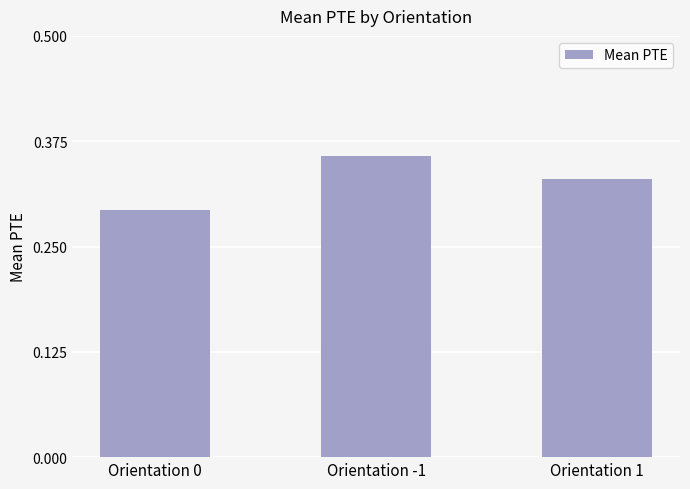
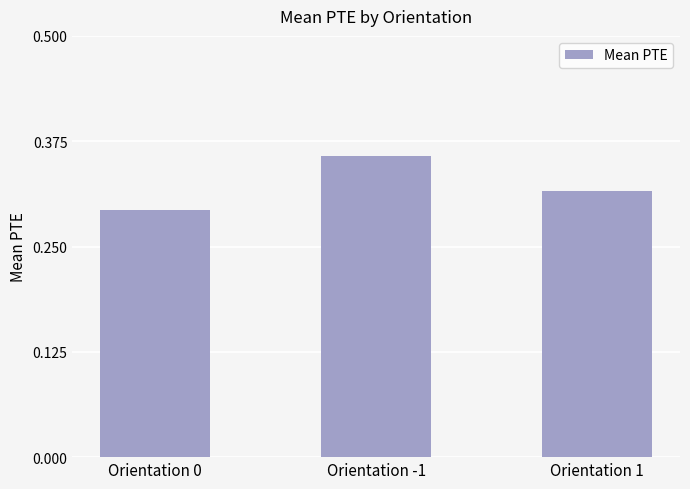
  {
    "Orientation 0": 0.29,
    "Orientation -1": 0.36,
-   "Orientation 1": 0.33
+   "Orientation 1": 0.32
  }
